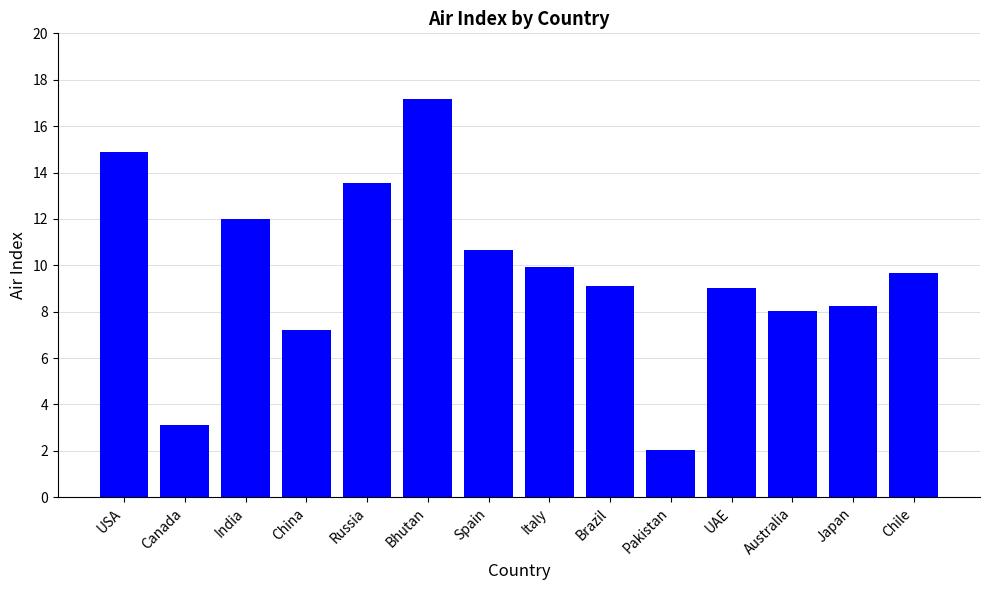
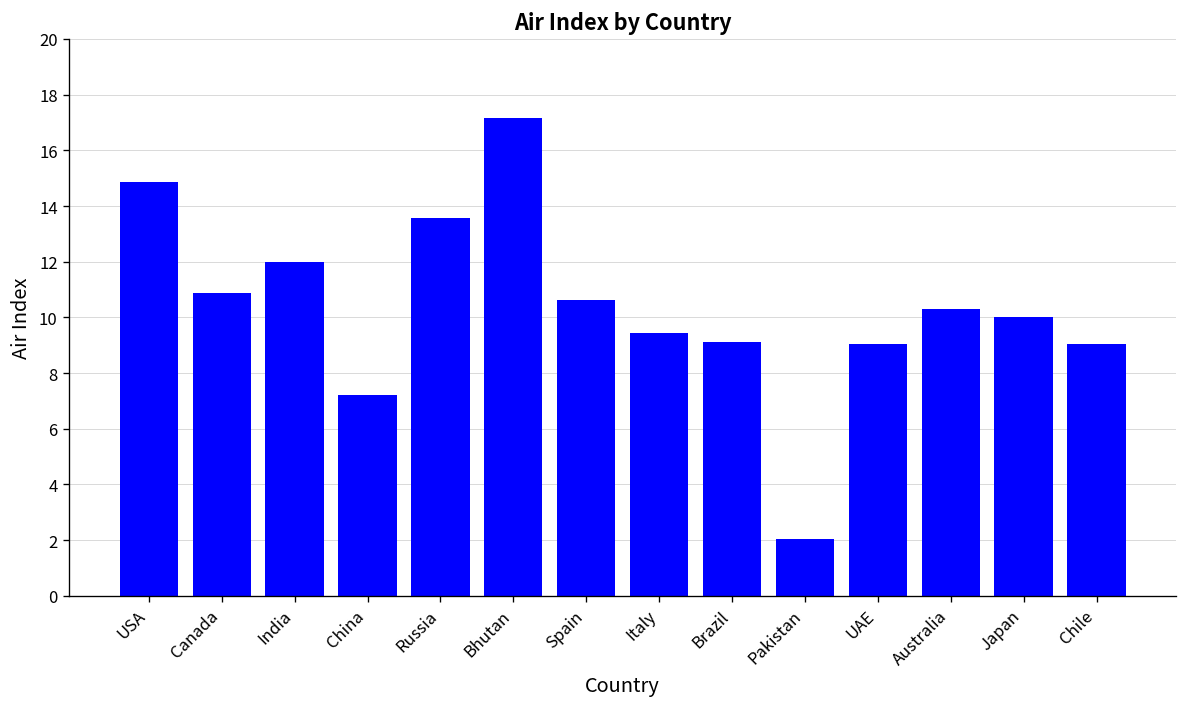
  {
    "USA": 14.9,
-   "Canada": 3.1,
+   "Canada": 10.9,
    "India": 12.0,
    "China": 7.2,
    "Russia": 13.6,
    "Bhutan": 17.2,
    "Spain": 10.6,
-   "Italy": 9.9,
+   "Italy": 9.4,
    "Brazil": 9.1,
    "Pakistan": 2.0,
    "UAE": 9.0,
-   "Australia": 8.0,
-   "Japan": 8.3,
-   "Chile": 9.7
+   "Australia": 10.3,
+   "Japan": 10.0,
+   "Chile": 9.0
  }
